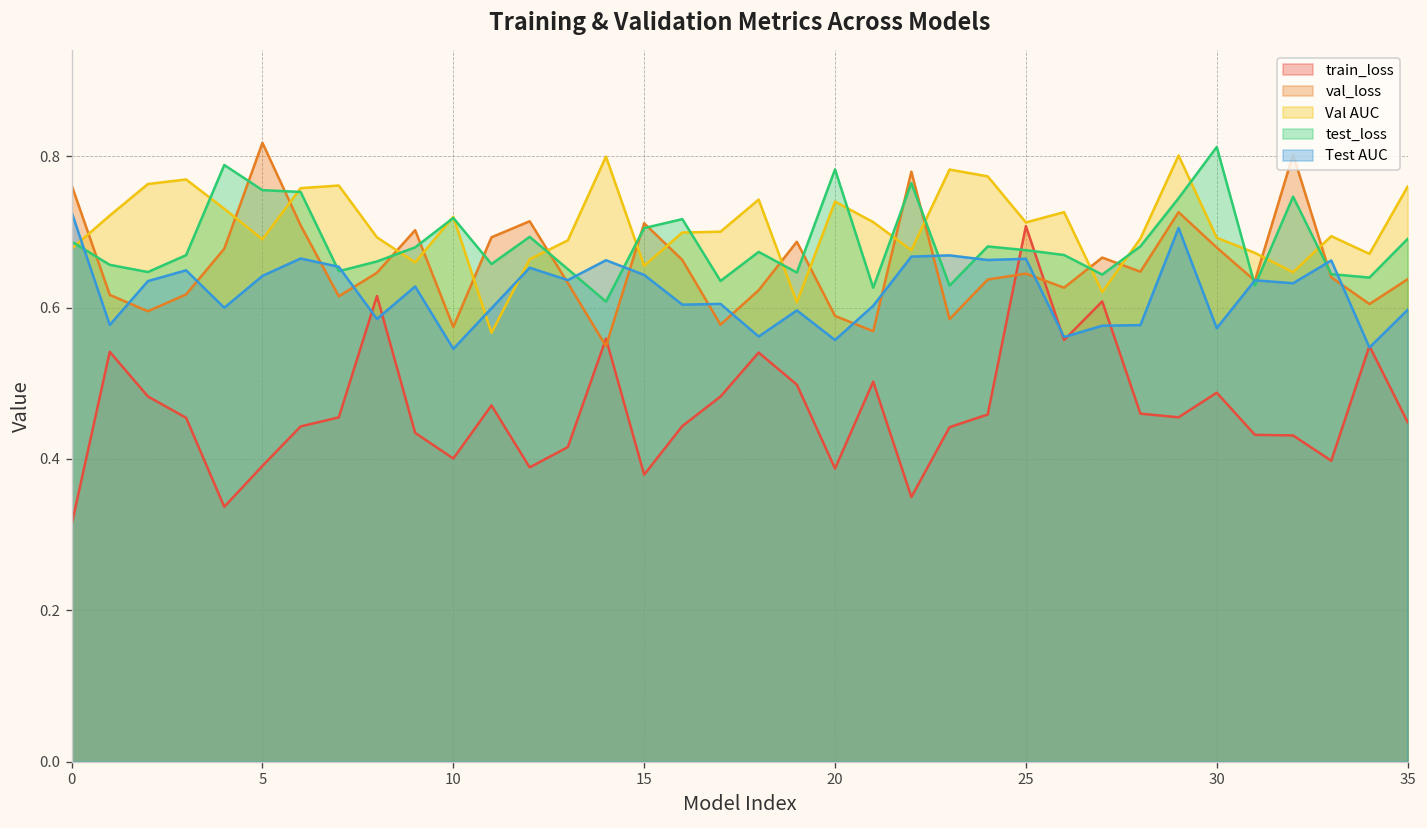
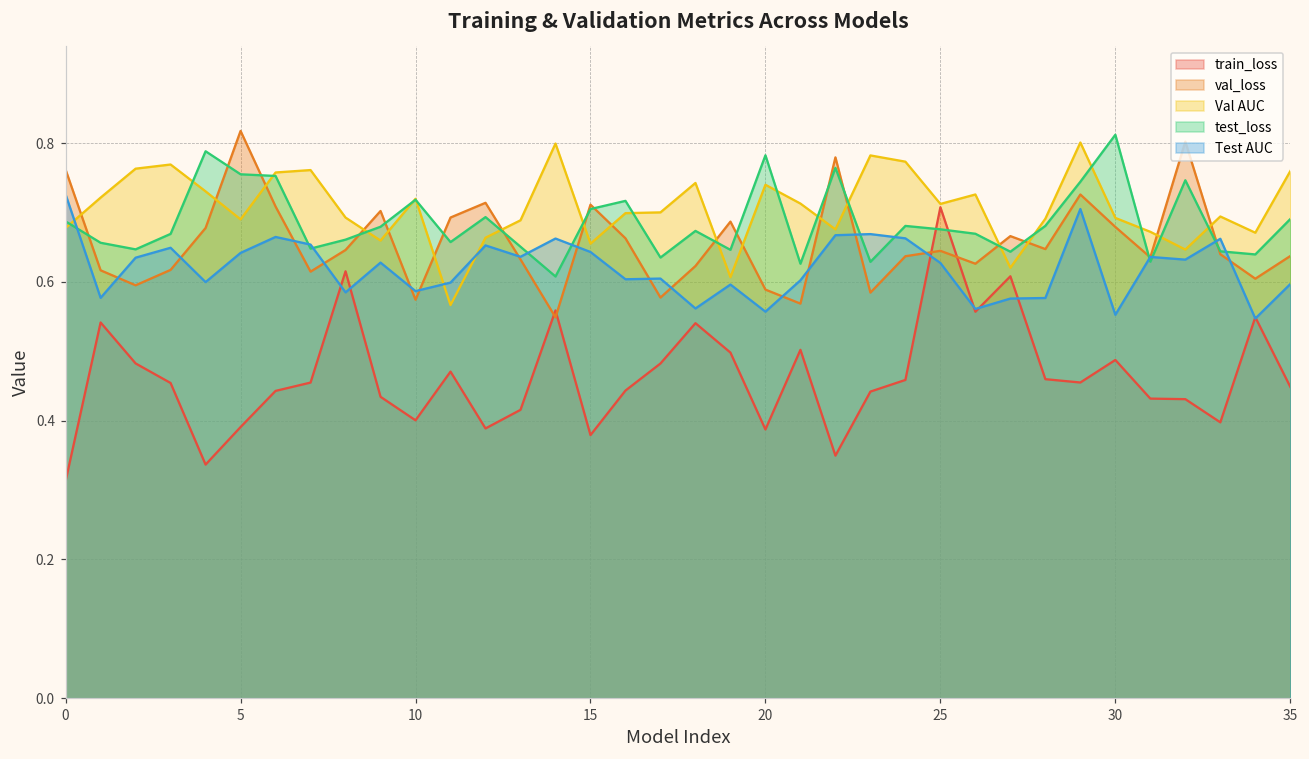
  {
    "test_loss": {
      "0": 0.69,
      "5": 0.76,
      "15": 0.71,
      "20": 0.78,
      "25": 0.68,
      "30": 0.81,
      "35": 0.69
    },
    "Test AUC": {
      "0": 0.73,
      "5": 0.64,
-     "10": 0.55,
+     "10": 0.59,
      "15": 0.64,
      "20": 0.56,
-     "25": 0.66,
-     "30": 0.57,
+     "25": 0.63,
+     "30": 0.55,
      "35": 0.60
    }
  }
